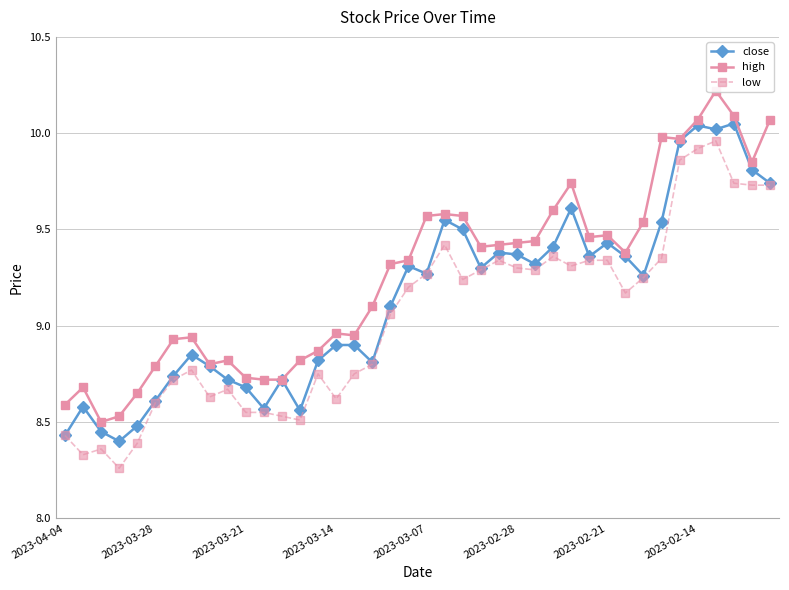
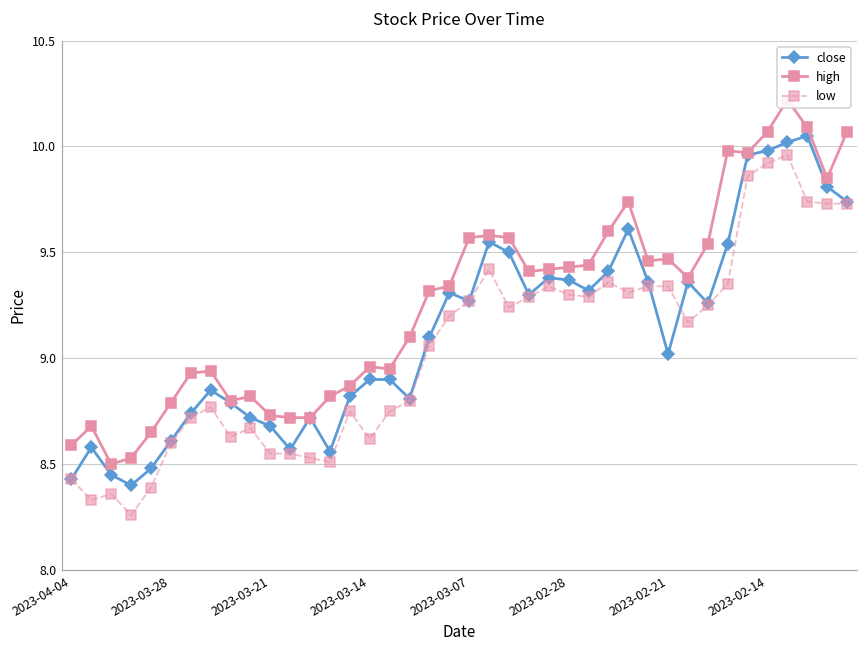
  {
    "close": {
      "2023-03-21": 8.68,
      "2023-03-14": 8.90,
      "2023-02-28": 9.37,
-     "2023-02-21": 9.43,
-     "2023-02-14": 10.04
+     "2023-02-21": 9.02,
+     "2023-02-14": 9.98
    }
  }
